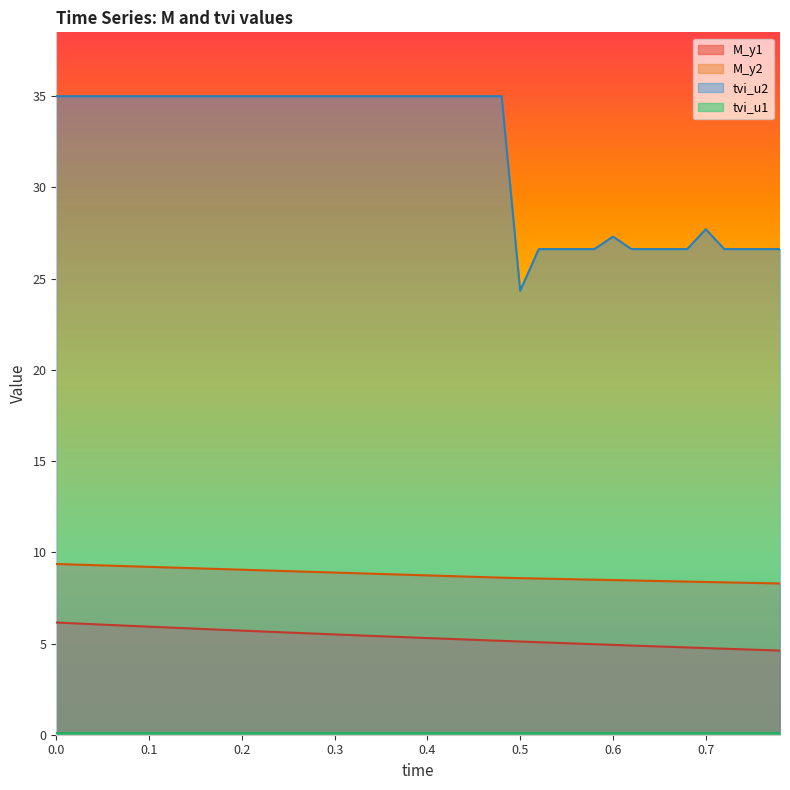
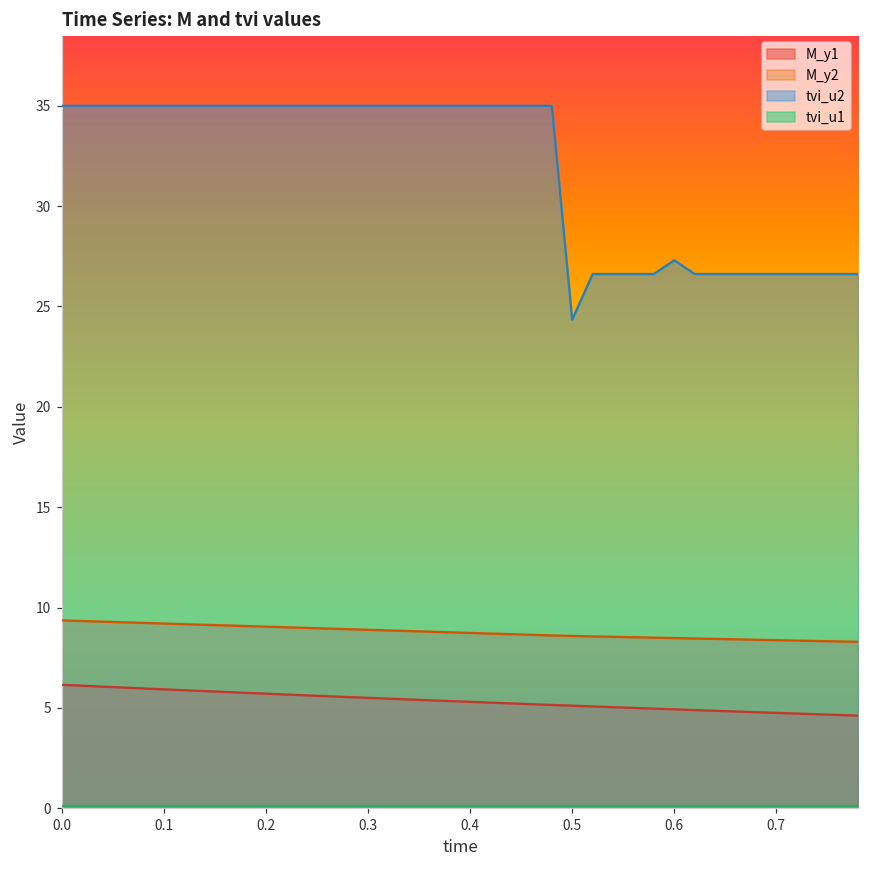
  {
    "tvi_u2": {
      "0.0": 35.0,
      "0.1": 35.0,
      "0.2": 35.0,
      "0.3": 35.0,
      "0.4": 35.0,
      "0.5": 24.3,
      "0.6": 27.3,
-     "0.7": 27.7
+     "0.7": 26.6
    },
    "tvi_u1": {
      "0.0": 0.1,
      "0.1": 0.1,
      "0.2": 0.1,
      "0.3": 0.1,
      "0.4": 0.1,
      "0.5": 0.1,
      "0.6": 0.1,
      "0.7": 0.1
    }
  }
